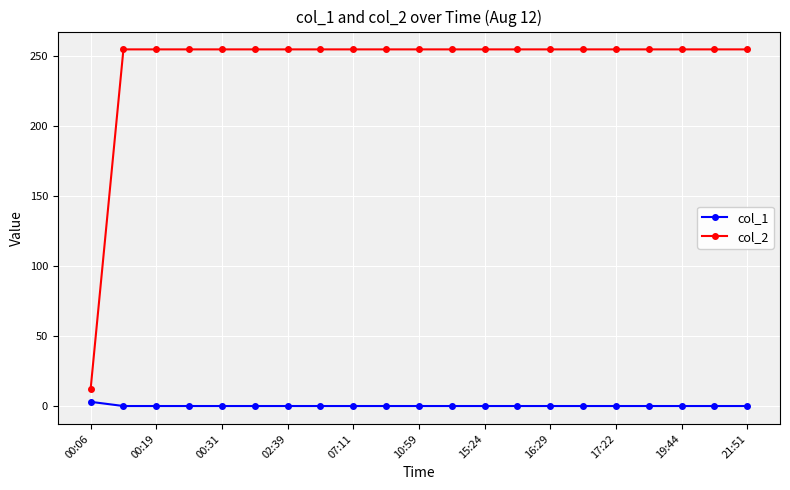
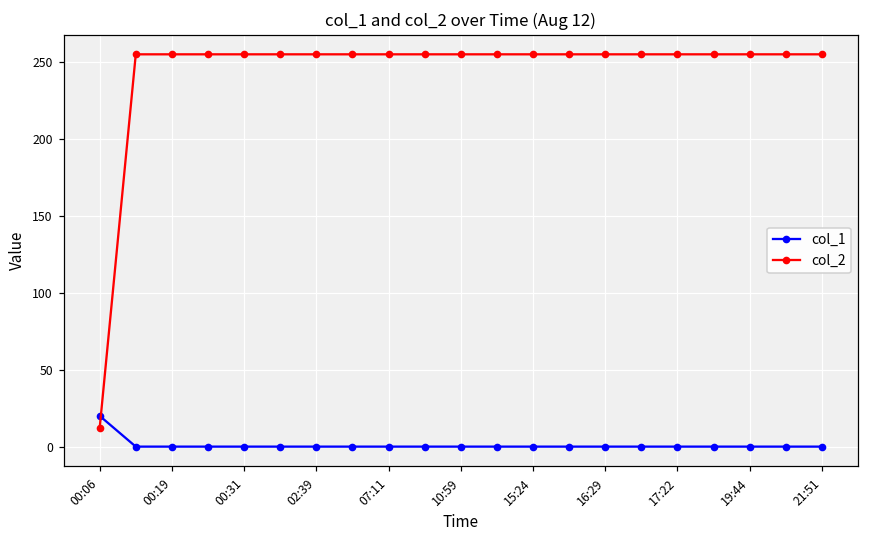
  {
    "col_1": {
-     "00:06": 3,
+     "00:06": 20,
      "00:19": 0,
      "00:31": 0,
      "02:39": 0,
      "07:11": 0,
      "10:59": 0,
      "15:24": 0,
      "16:29": 0,
      "17:22": 0,
      "19:44": 0,
      "21:51": 0
    },
    "col_2": {
      "00:06": 12,
      "00:19": 255,
      "00:31": 255,
      "02:39": 255,
      "07:11": 255,
      "10:59": 255,
      "15:24": 255,
      "16:29": 255,
      "17:22": 255,
      "19:44": 255,
      "21:51": 255
    }
  }
